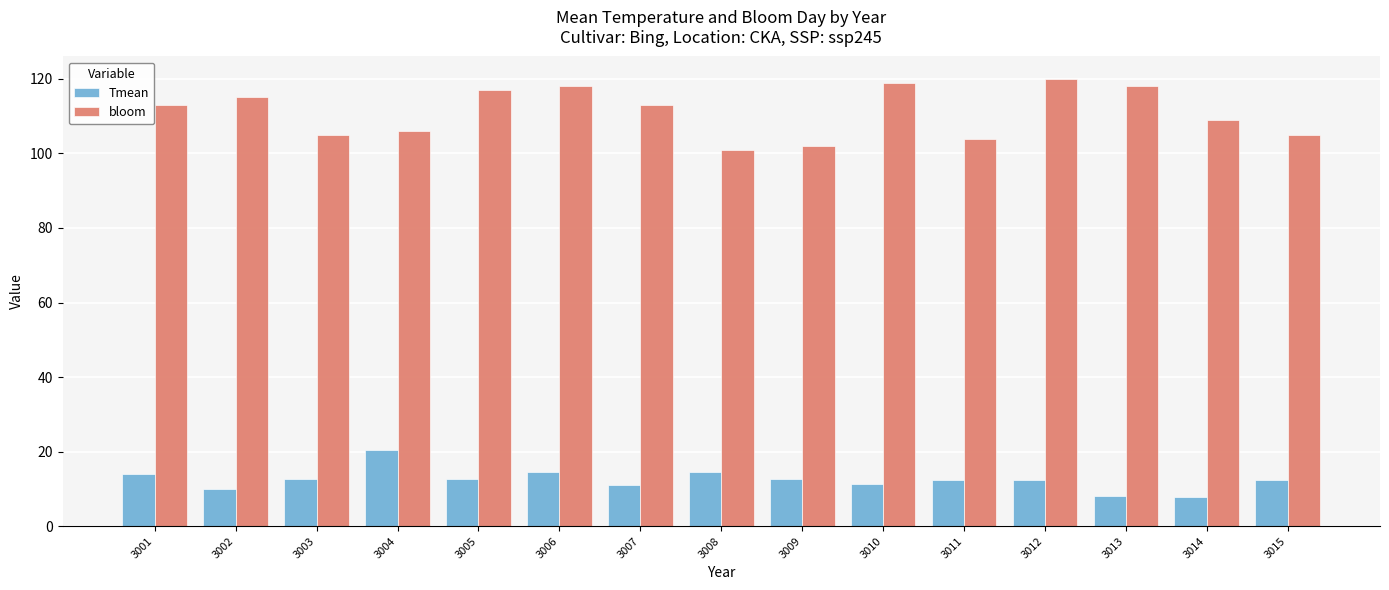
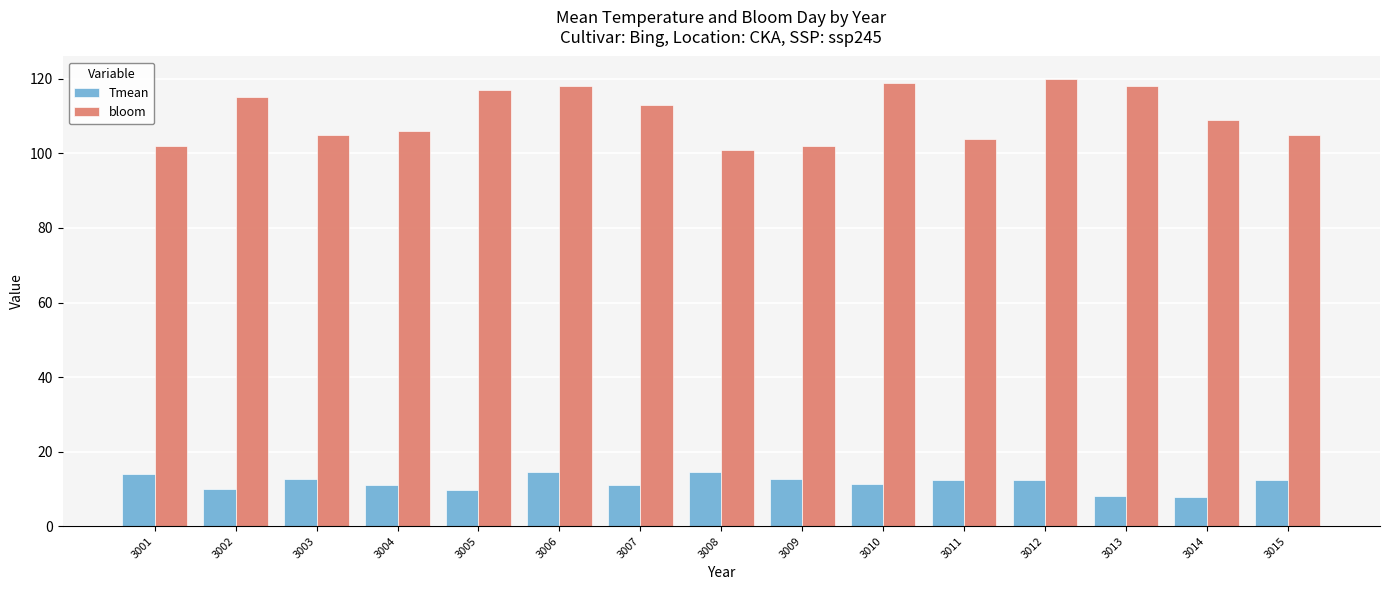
  {
    "Tmean": {
      "3001": 14,
      "3002": 10,
      "3003": 13,
-     "3004": 20,
-     "3005": 13,
+     "3004": 11,
+     "3005": 10,
      "3006": 15,
      "3007": 11,
      "3008": 15,
      "3009": 13,
      "3010": 11,
      "3011": 13,
      "3012": 12,
      "3013": 8,
      "3014": 8,
      "3015": 12
    },
    "bloom": {
-     "3001": 113,
+     "3001": 102,
      "3002": 115,
      "3003": 105,
      "3004": 106,
      "3005": 117,
      "3006": 118,
      "3007": 113,
      "3008": 101,
      "3009": 102,
      "3010": 119,
      "3011": 104,
      "3012": 120,
      "3013": 118,
      "3014": 109,
      "3015": 105
    }
  }
